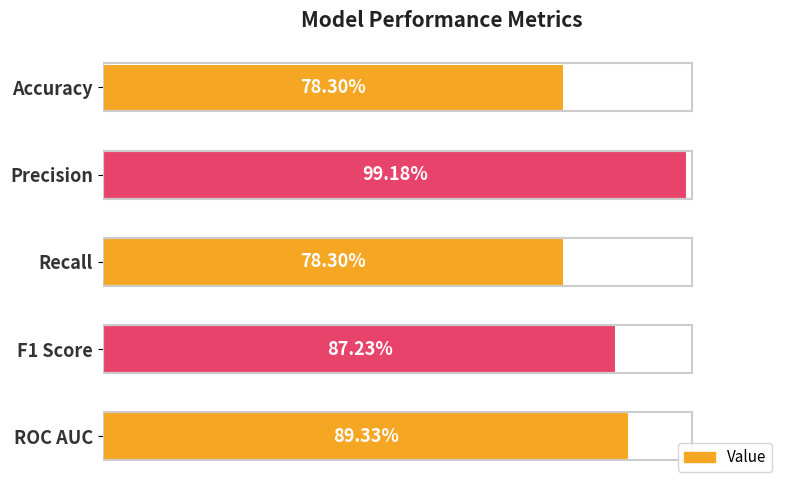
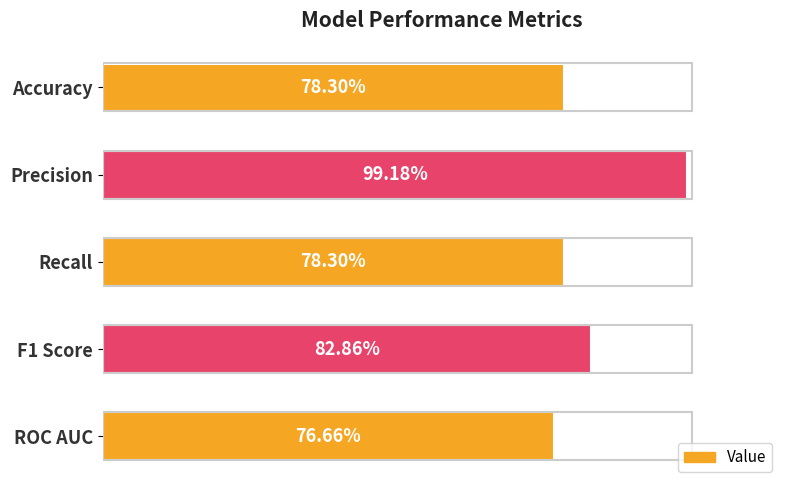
  {
    "Accuracy": "78.30%",
    "Precision": "99.18%",
    "Recall": "78.30%",
-   "F1 Score": "87.23%",
-   "ROC AUC": "89.33%"
+   "F1 Score": "82.86%",
+   "ROC AUC": "76.66%"
  }
